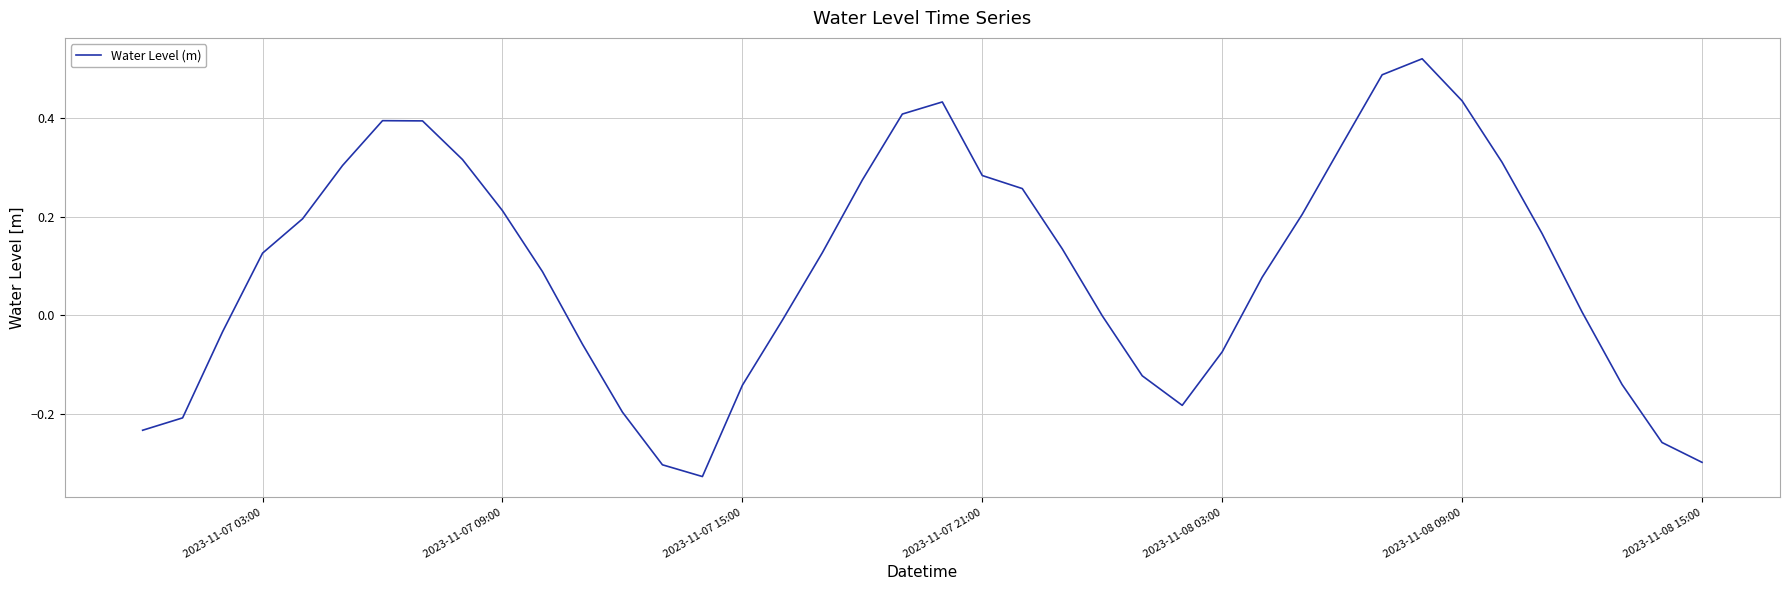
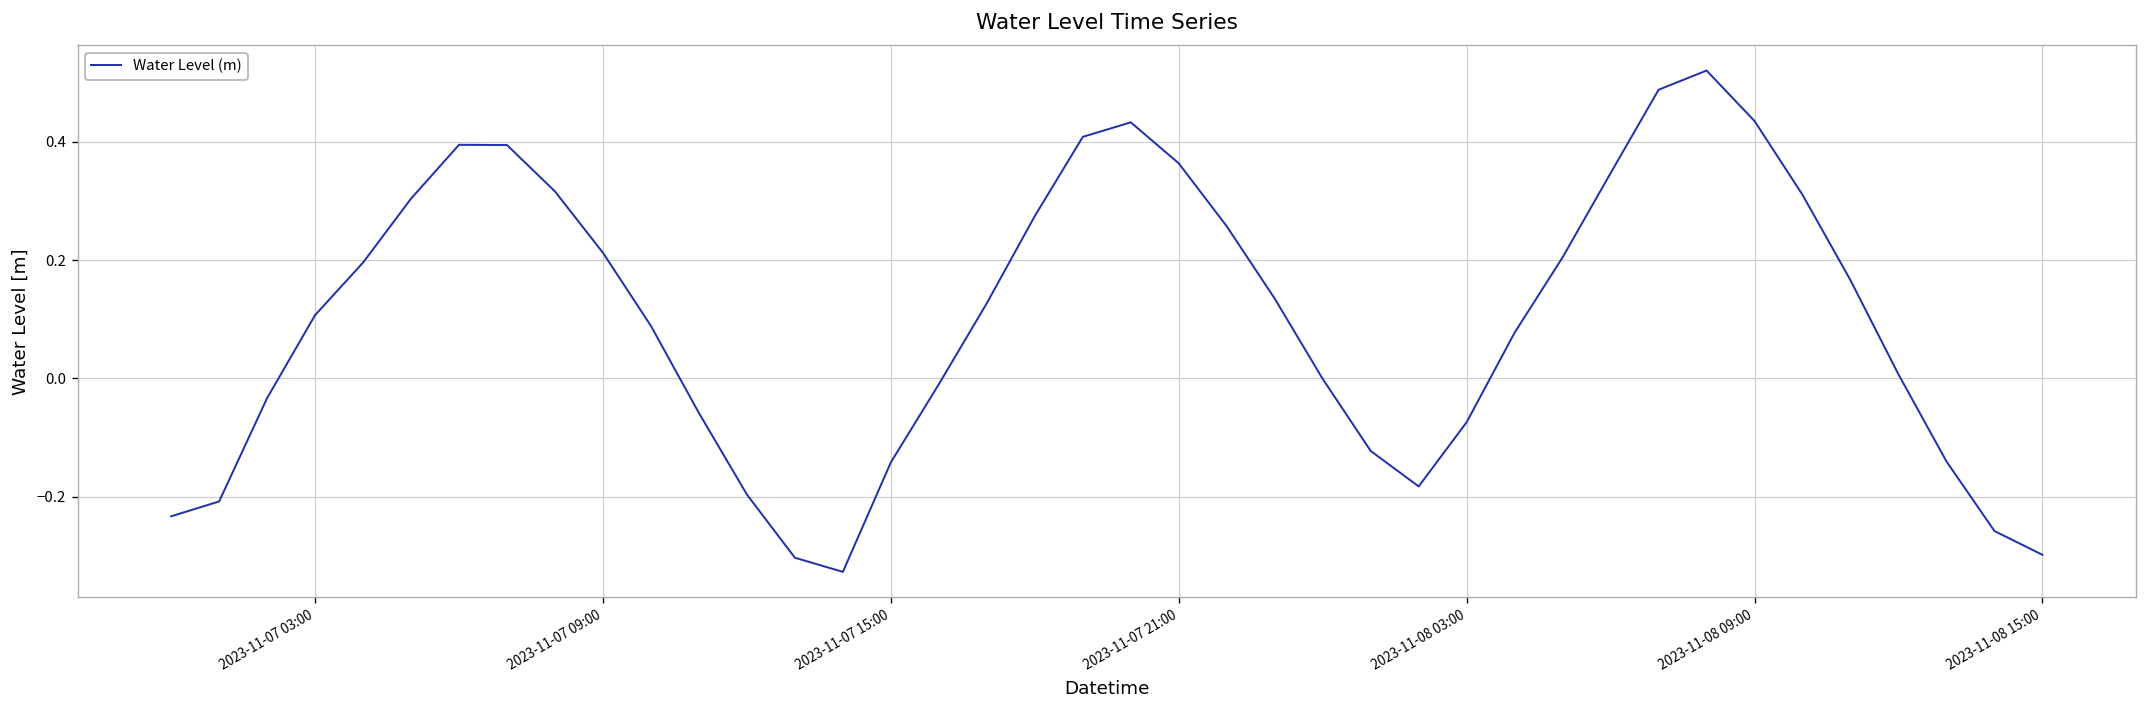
  {
-   "2023-11-07 03:00": 0.13,
+   "2023-11-07 03:00": 0.11,
    "2023-11-07 09:00": 0.21,
    "2023-11-07 15:00": -0.14,
-   "2023-11-07 21:00": 0.28,
+   "2023-11-07 21:00": 0.36,
    "2023-11-08 03:00": -0.07,
    "2023-11-08 09:00": 0.44,
    "2023-11-08 15:00": -0.30
  }
